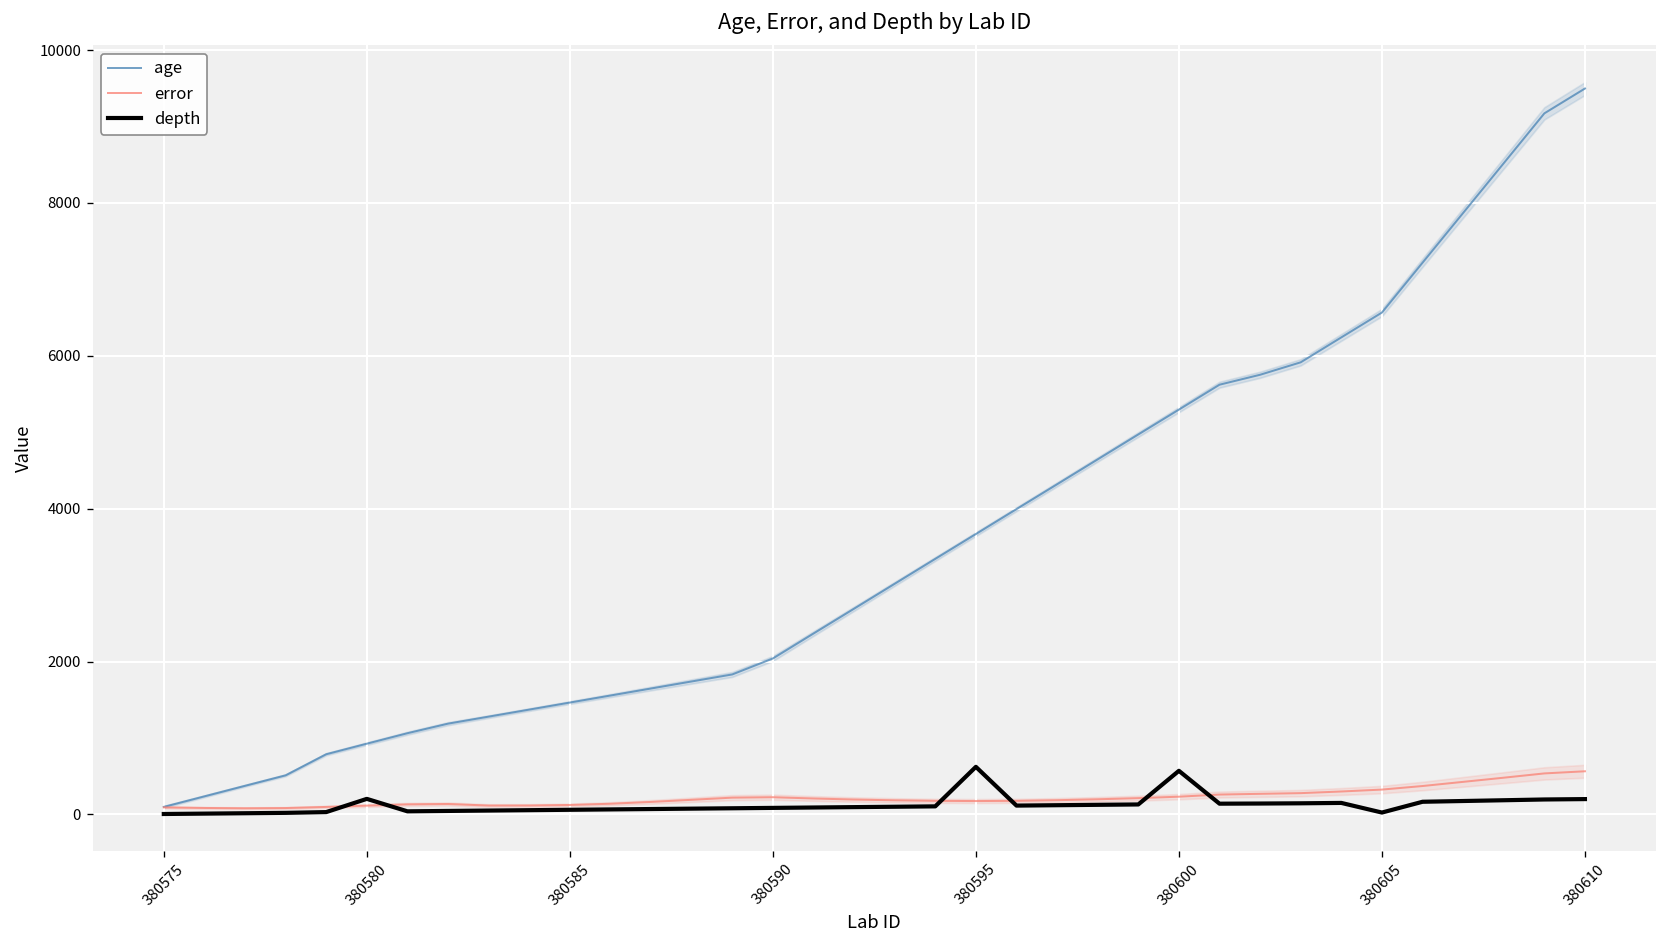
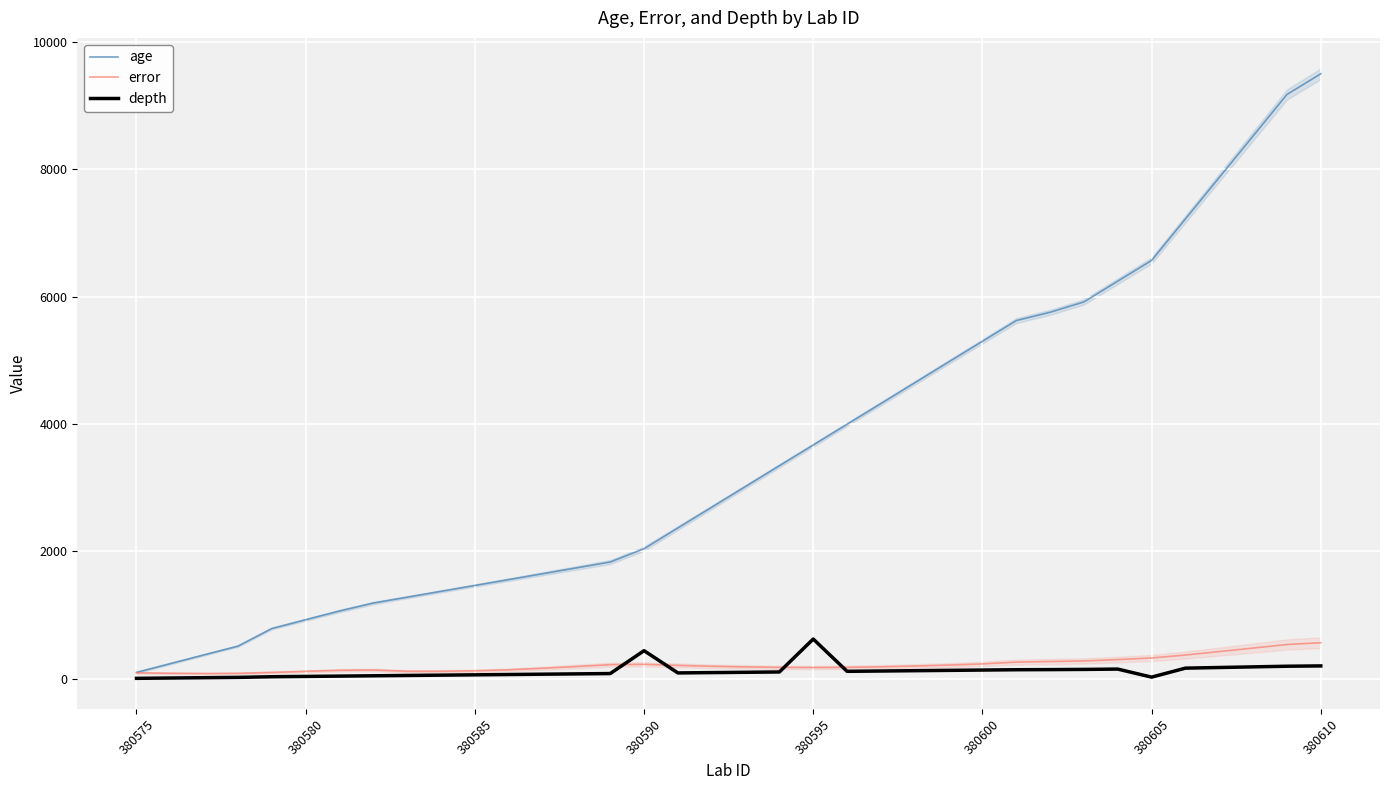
  {
    "depth": {
      "380575": 0,
-     "380580": 200,
+     "380580": 0,
      "380585": 100,
-     "380590": 100,
+     "380590": 400,
      "380595": 600,
-     "380600": 600,
+     "380600": 100,
      "380605": 0,
      "380610": 200
    }
  }
